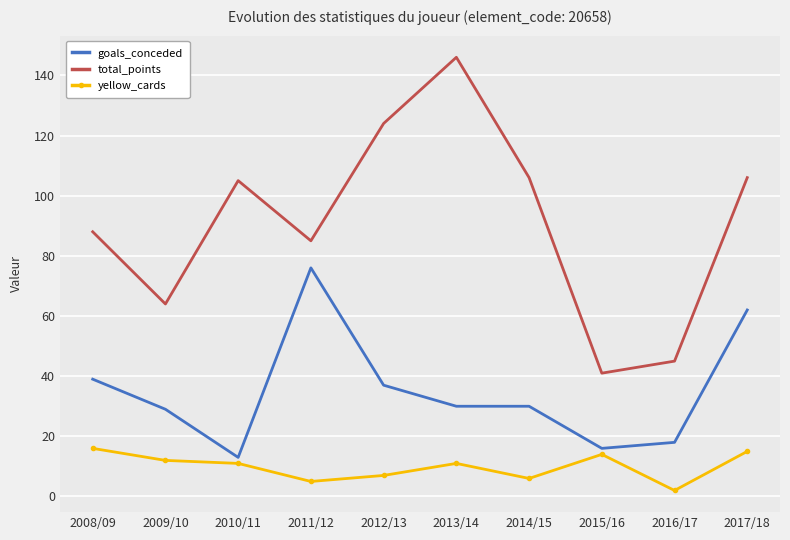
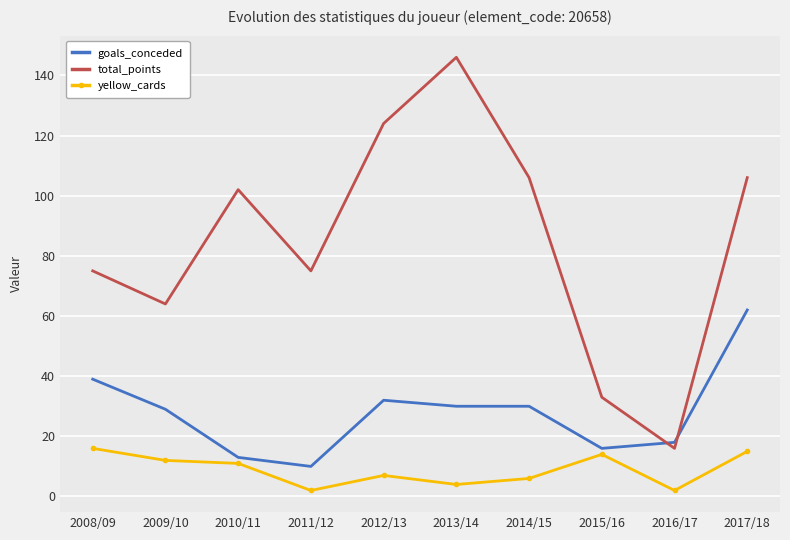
  {
    "goals_conceded": {
      "2008/09": 39,
      "2009/10": 29,
      "2010/11": 13,
-     "2011/12": 76,
-     "2012/13": 37,
+     "2011/12": 10,
+     "2012/13": 32,
      "2013/14": 30,
      "2014/15": 30,
      "2015/16": 16,
      "2016/17": 18,
      "2017/18": 62
    },
    "total_points": {
-     "2008/09": 88,
+     "2008/09": 75,
      "2009/10": 64,
-     "2010/11": 105,
-     "2011/12": 85,
+     "2010/11": 102,
+     "2011/12": 75,
      "2012/13": 124,
      "2013/14": 146,
      "2014/15": 106,
-     "2015/16": 41,
-     "2016/17": 45,
+     "2015/16": 33,
+     "2016/17": 16,
      "2017/18": 106
    },
    "yellow_cards": {
      "2008/09": 16,
      "2009/10": 12,
      "2010/11": 11,
-     "2011/12": 5,
+     "2011/12": 2,
      "2012/13": 7,
-     "2013/14": 11,
+     "2013/14": 4,
      "2014/15": 6,
      "2015/16": 14,
      "2016/17": 2,
      "2017/18": 15
    }
  }
